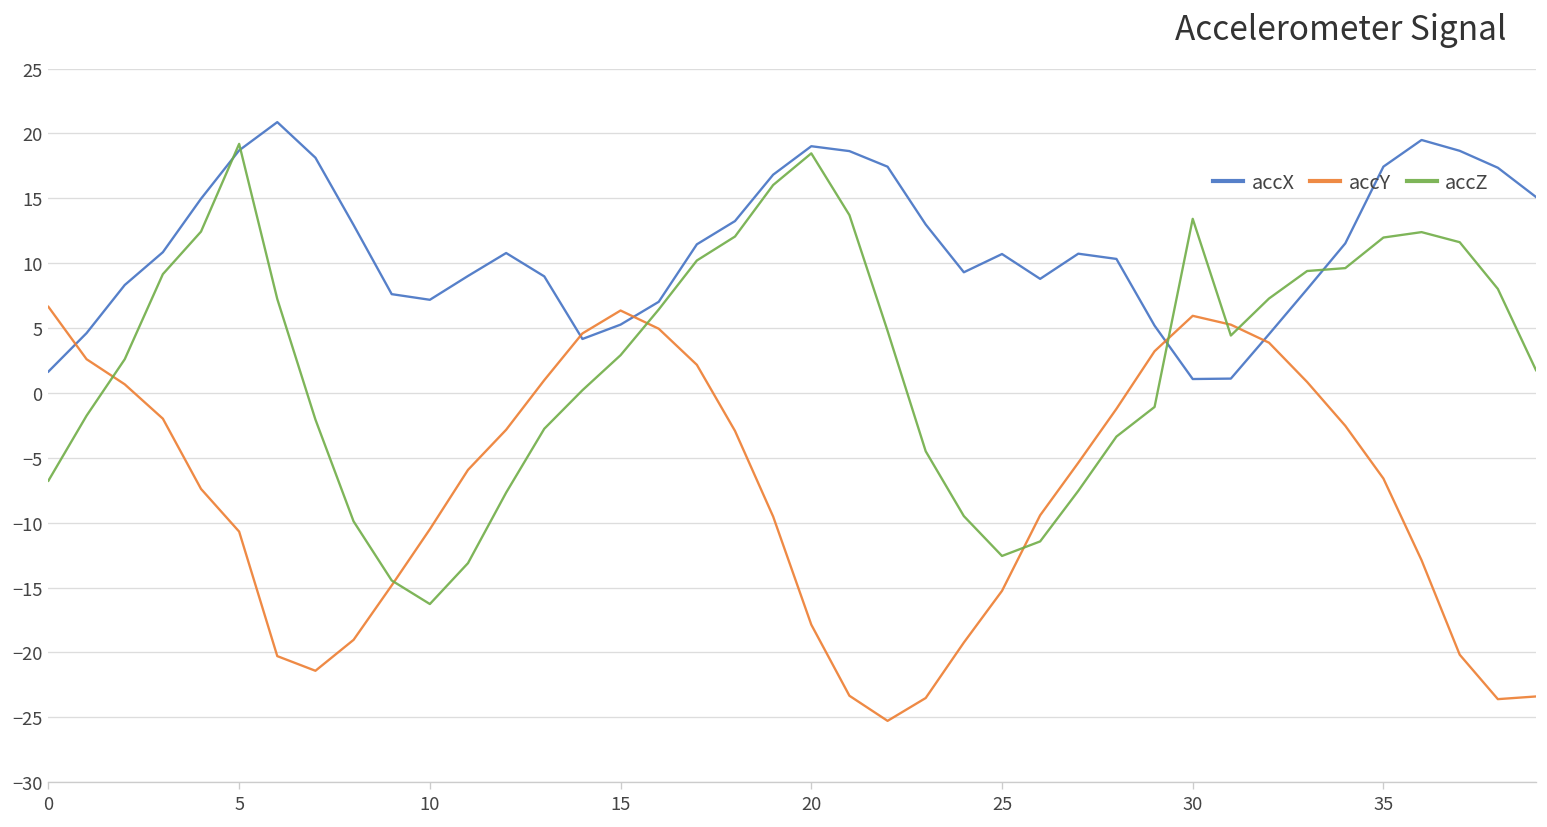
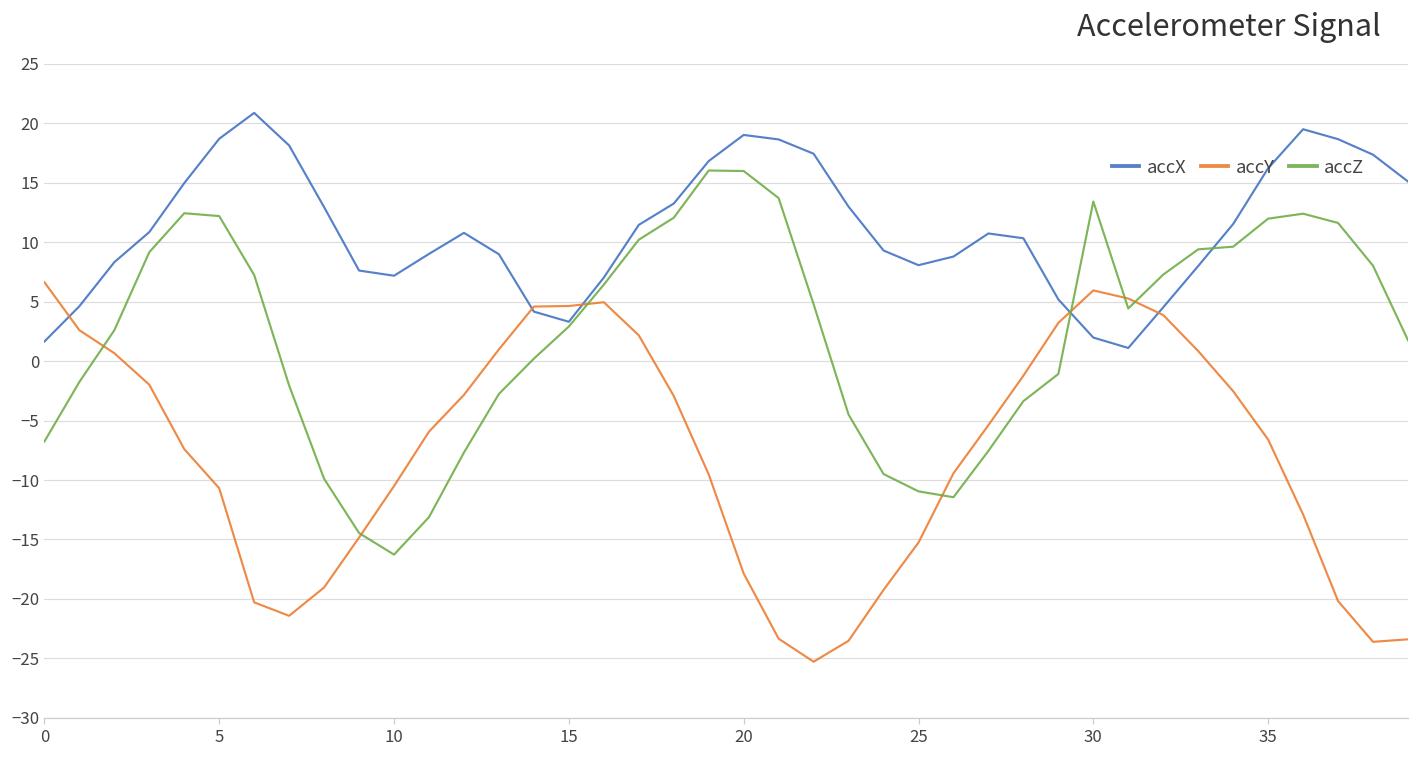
  {
    "accX": {
      "0": 1.6,
      "5": 18.7,
      "10": 7.2,
-     "15": 5.3,
+     "15": 3.3,
      "20": 19.0,
-     "25": 10.7,
-     "30": 1.1,
-     "35": 17.4
+     "25": 8.1,
+     "30": 2.0,
+     "35": 16.2
    },
    "accY": {
      "0": 6.6,
      "5": -10.7,
      "10": -10.5,
-     "15": 6.4,
+     "15": 4.6,
      "20": -17.9,
      "25": -15.3,
      "30": 5.9,
      "35": -6.6
    },
    "accZ": {
      "0": -6.8,
-     "5": 19.2,
+     "5": 12.2,
      "10": -16.3,
      "15": 2.9,
-     "20": 18.5,
-     "25": -12.6,
+     "20": 16.0,
+     "25": -11.0,
      "30": 13.4,
      "35": 12.0
    }
  }
